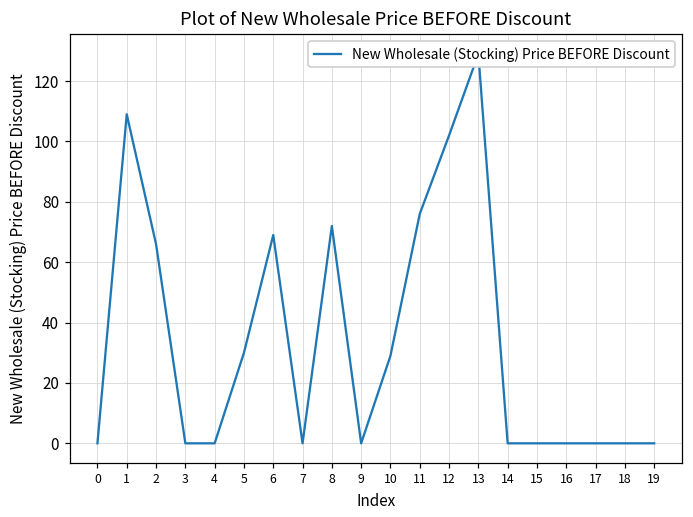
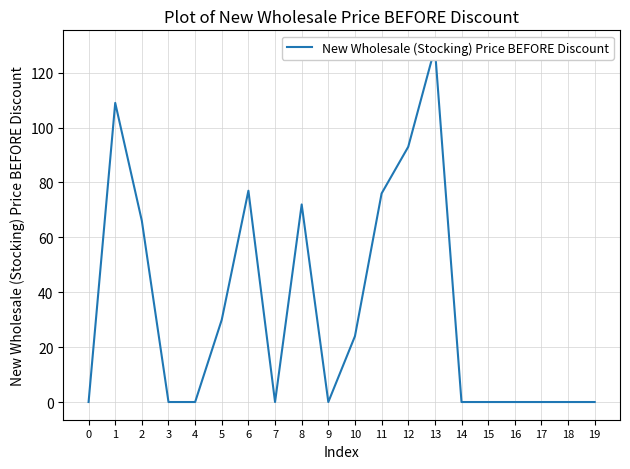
  {
    "0": 0,
    "1": 109,
    "2": 66,
    "3": 0,
    "4": 0,
    "5": 30,
-   "6": 69,
+   "6": 77,
    "7": 0,
    "8": 72,
    "9": 0,
-   "10": 29,
+   "10": 24,
    "11": 76,
-   "12": 102,
+   "12": 93,
    "14": 0,
    "15": 0,
    "16": 0,
    "17": 0,
    "18": 0,
    "19": 0
  }
